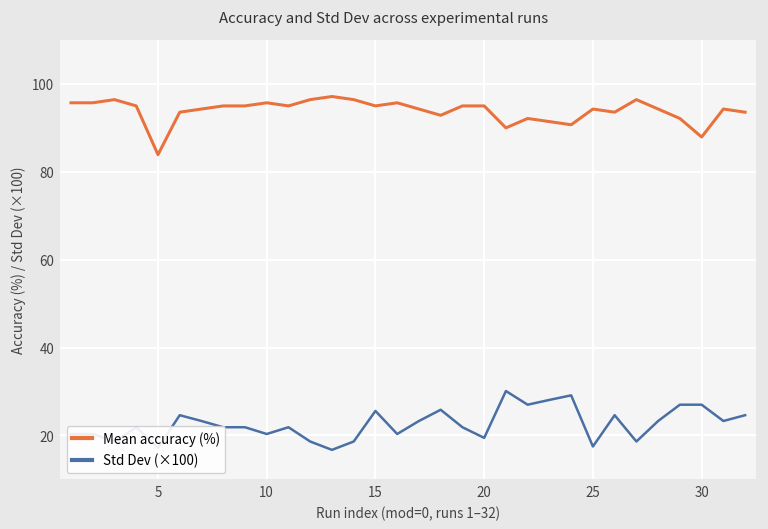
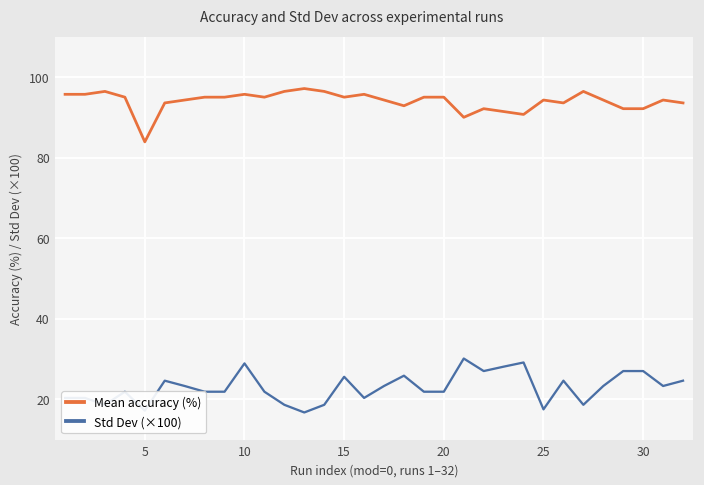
  {
    "Mean accuracy (%)": {
      "5": 84,
      "10": 96,
      "15": 95,
      "20": 95,
      "25": 94,
-     "30": 88
+     "30": 92
    },
    "Std Dev (×100)": {
-     "10": 20,
+     "10": 29,
      "15": 26,
-     "20": 19,
+     "20": 22,
      "25": 17,
      "30": 27
    }
  }
